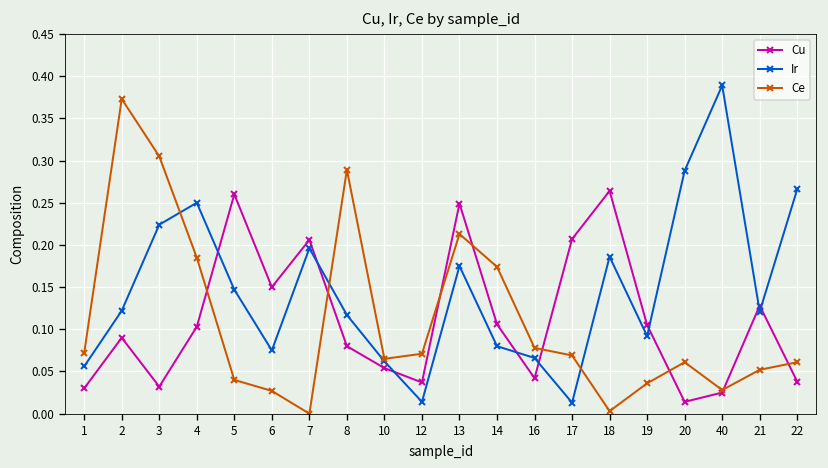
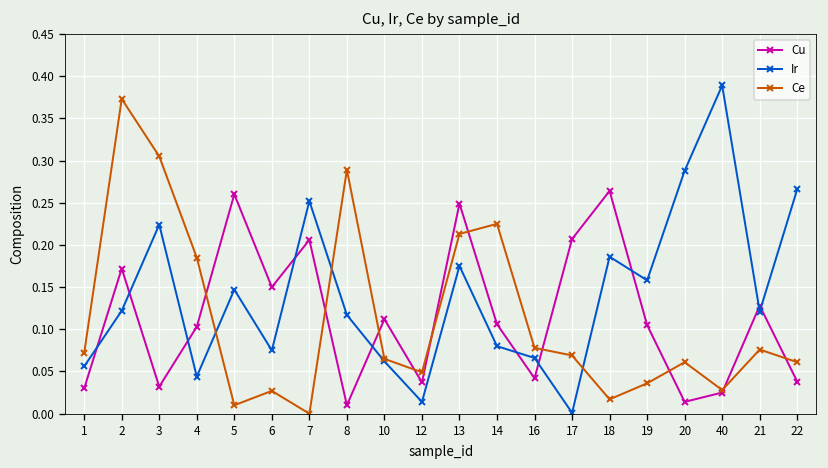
  {
    "Cu": {
      "1": 0.03,
-     "2": 0.09,
+     "2": 0.17,
      "3": 0.03,
      "4": 0.10,
      "5": 0.26,
      "6": 0.15,
      "7": 0.21,
-     "8": 0.08,
-     "10": 0.05,
+     "8": 0.01,
+     "10": 0.11,
      "12": 0.04,
      "13": 0.25,
      "14": 0.11,
      "16": 0.04,
      "17": 0.21,
      "18": 0.26,
      "19": 0.11,
      "20": 0.01,
      "21": 0.13,
      "22": 0.04
    },
    "Ir": {
      "1": 0.06,
      "2": 0.12,
      "3": 0.22,
-     "4": 0.25,
+     "4": 0.04,
      "5": 0.15,
      "6": 0.08,
-     "7": 0.20,
+     "7": 0.25,
      "8": 0.12,
      "12": 0.01,
      "13": 0.18,
      "14": 0.08,
      "16": 0.07,
-     "17": 0.01,
+     "17": 0.00,
      "18": 0.19,
-     "19": 0.09,
+     "19": 0.16,
      "20": 0.29,
      "40": 0.39,
      "21": 0.12,
      "22": 0.27
    },
    "Ce": {
      "1": 0.07,
      "2": 0.37,
      "3": 0.31,
      "4": 0.19,
-     "5": 0.04,
+     "5": 0.01,
      "6": 0.03,
      "7": 0.00,
      "8": 0.29,
-     "12": 0.07,
+     "12": 0.05,
      "13": 0.21,
-     "14": 0.17,
+     "14": 0.23,
      "16": 0.08,
      "17": 0.07,
-     "18": 0.00,
+     "18": 0.02,
      "19": 0.04,
      "20": 0.06,
-     "21": 0.05,
+     "21": 0.08,
      "22": 0.06
    }
  }
